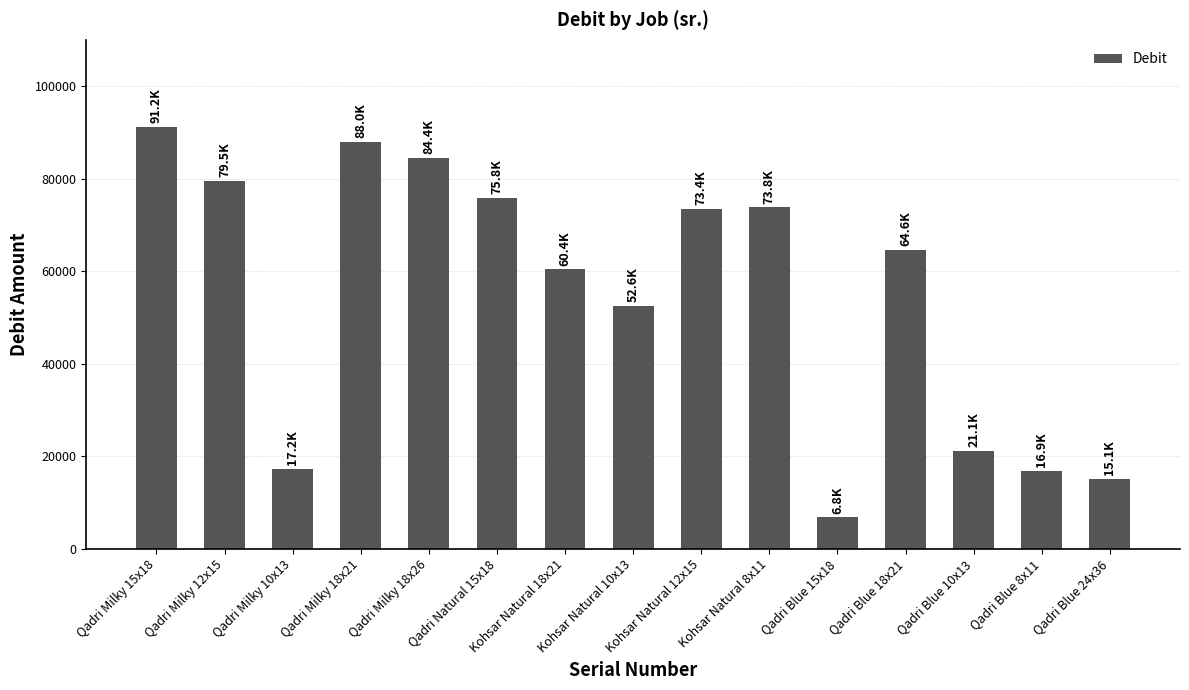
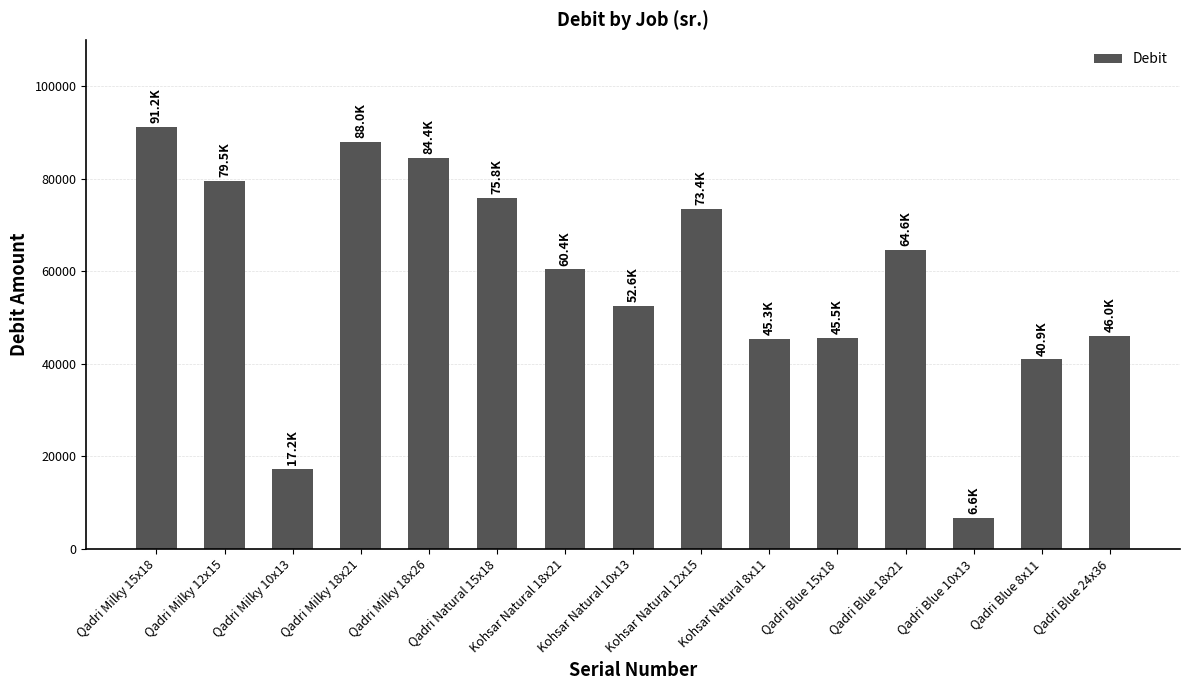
  {
    "Qadri Milky 15x18": "91.2K",
    "Qadri Milky 12x15": "79.5K",
    "Qadri Milky 10x13": "17.2K",
    "Qadri Milky 18x21": "88.0K",
    "Qadri Milky 18x26": "84.4K",
    "Qadri Natural 15x18": "75.8K",
    "Kohsar Natural 18x21": "60.4K",
    "Kohsar Natural 10x13": "52.6K",
    "Kohsar Natural 12x15": "73.4K",
-   "Kohsar Natural 8x11": "73.8K",
-   "Qadri Blue 15x18": "6.8K",
+   "Kohsar Natural 8x11": "45.3K",
+   "Qadri Blue 15x18": "45.5K",
    "Qadri Blue 18x21": "64.6K",
-   "Qadri Blue 10x13": "21.1K",
-   "Qadri Blue 8x11": "16.9K",
-   "Qadri Blue 24x36": "15.1K"
+   "Qadri Blue 10x13": "6.6K",
+   "Qadri Blue 8x11": "40.9K",
+   "Qadri Blue 24x36": "46.0K"
  }
